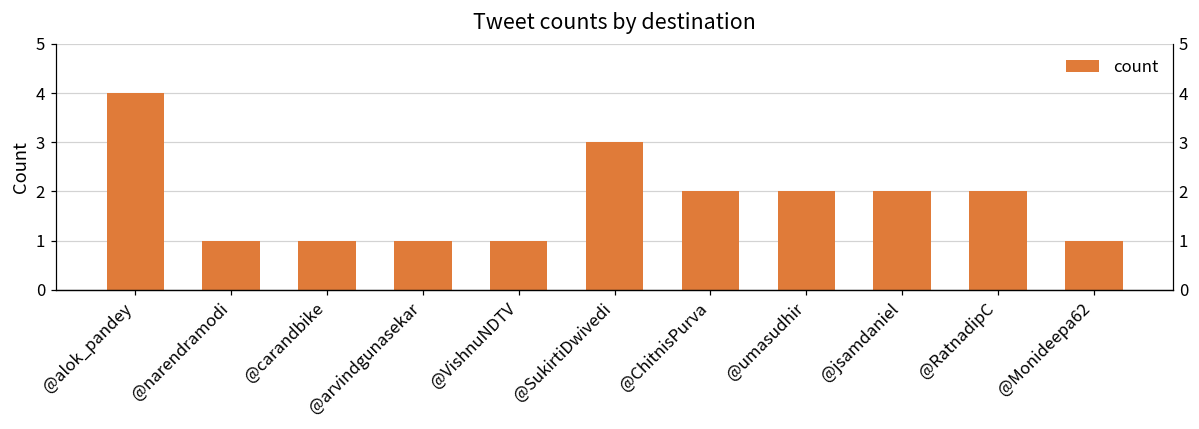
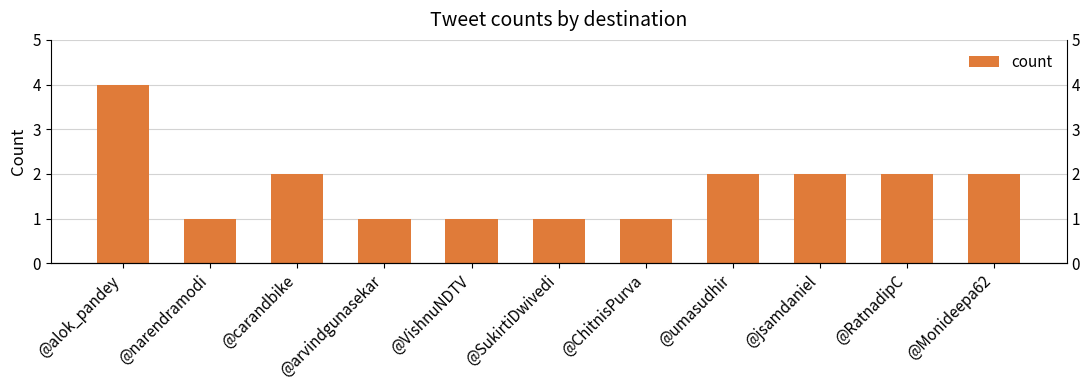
  {
    "@alok_pandey": 4,
    "@narendramodi": 1,
-   "@carandbike": 1,
+   "@carandbike": 2,
    "@arvindgunasekar": 1,
    "@VishnuNDTV": 1,
-   "@SukirtiDwivedi": 3,
-   "@ChitnisPurva": 2,
+   "@SukirtiDwivedi": 1,
+   "@ChitnisPurva": 1,
    "@umasudhir": 2,
    "@jsamdaniel": 2,
    "@RatnadipC": 2,
-   "@Monideepa62": 1
+   "@Monideepa62": 2
  }
